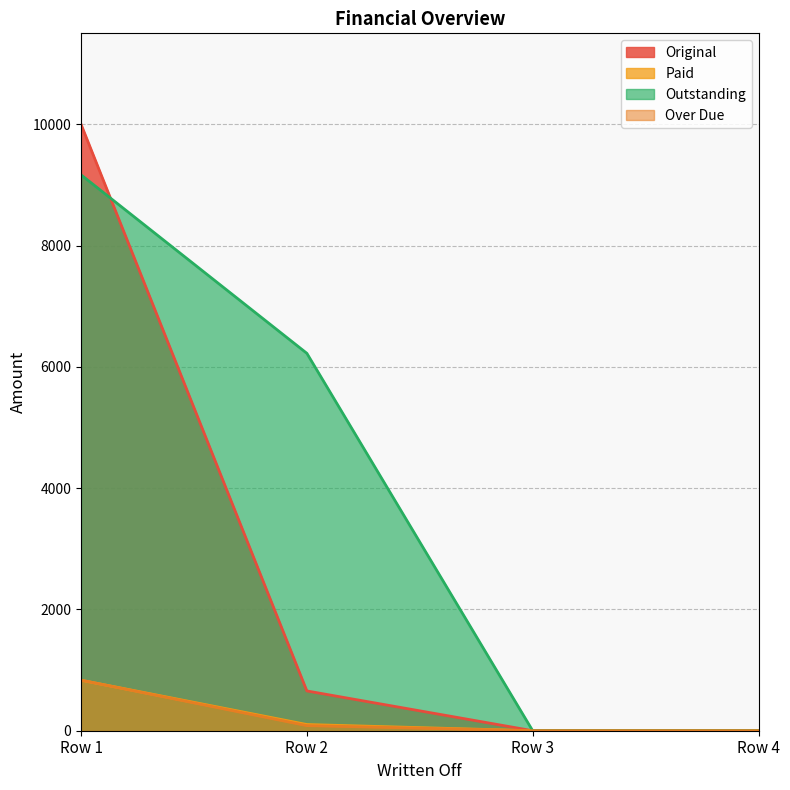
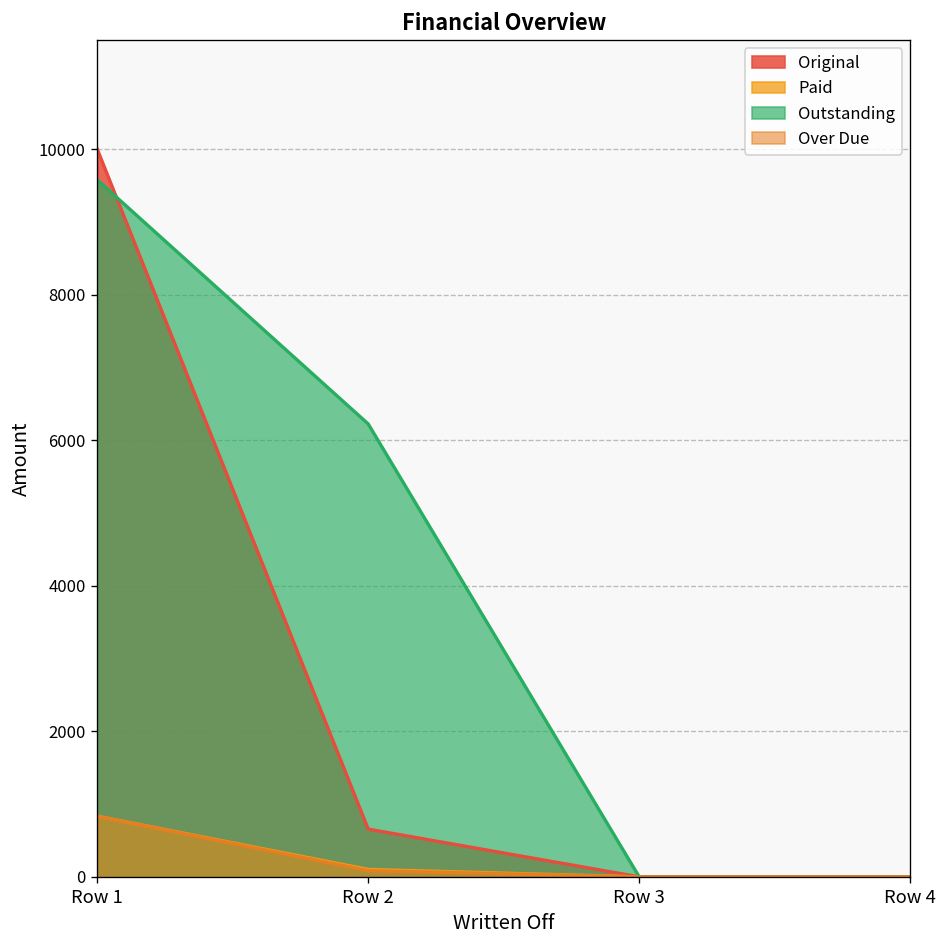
  {
    "Outstanding": {
-     "Row 1": 9200,
+     "Row 1": 9600,
      "Row 2": 6200
    }
  }
